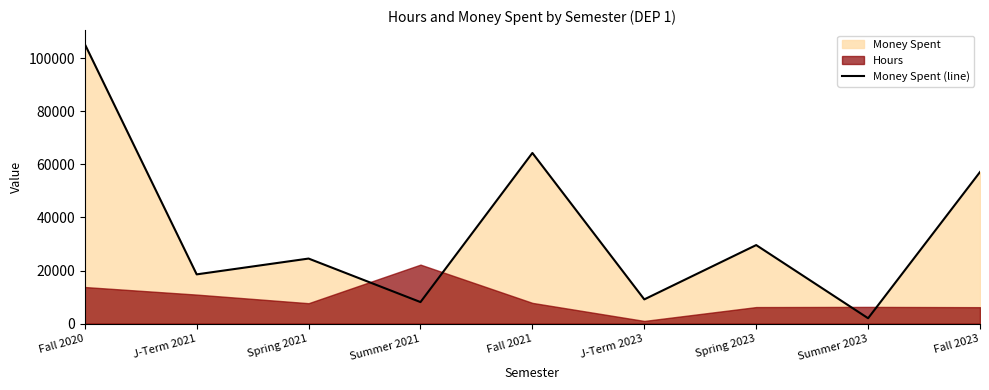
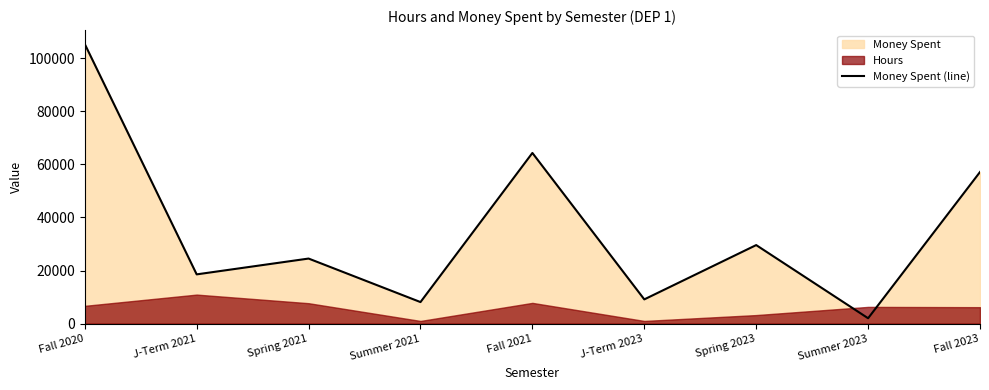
  {
    "Money Spent": {
      "Fall 2020": 105000,
      "J-Term 2021": 19000,
      "Spring 2021": 25000,
      "Summer 2021": 8000,
      "Fall 2021": 64000,
      "J-Term 2023": 9000,
      "Spring 2023": 30000,
      "Summer 2023": 2000,
      "Fall 2023": 57000
    },
    "Hours": {
-     "Fall 2020": 14000,
+     "Fall 2020": 7000,
      "J-Term 2021": 11000,
      "Spring 2021": 8000,
-     "Summer 2021": 22000,
+     "Summer 2021": 1000,
      "Fall 2021": 8000,
      "J-Term 2023": 1000,
-     "Spring 2023": 6000,
+     "Spring 2023": 3000,
      "Summer 2023": 6000,
      "Fall 2023": 6000
    }
  }
